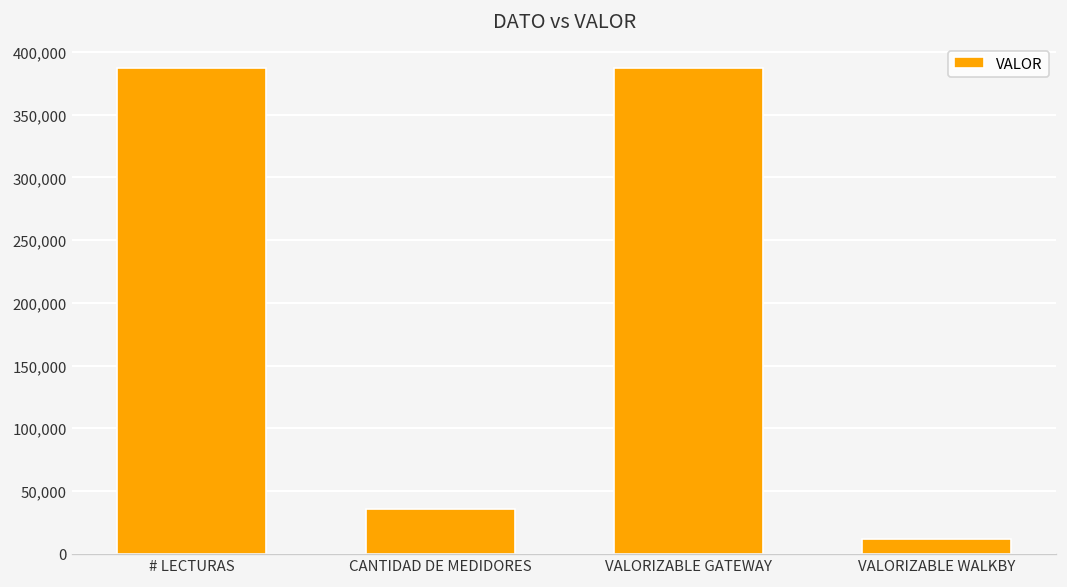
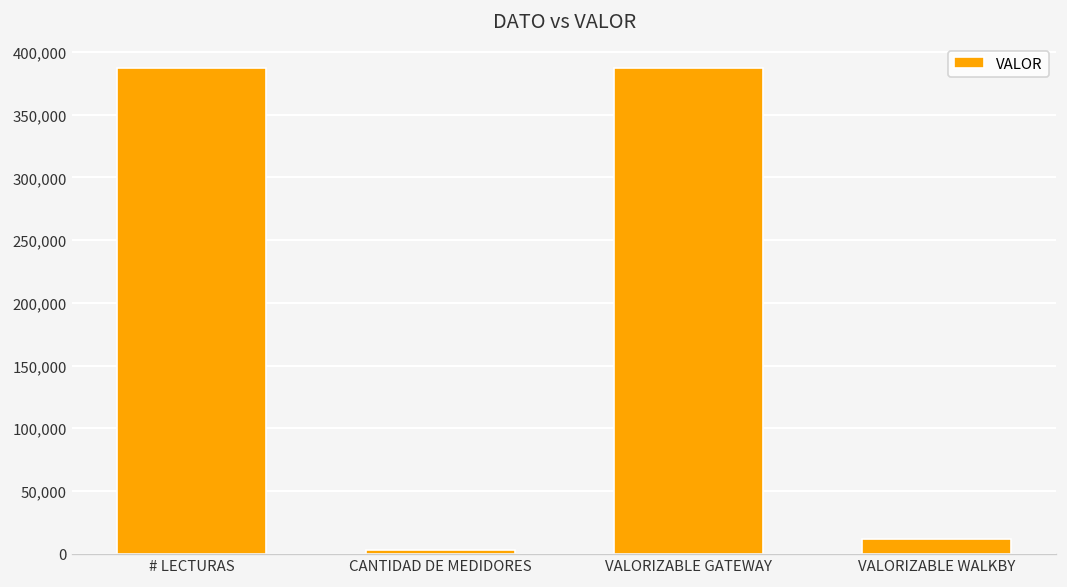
  {
    "# LECTURAS": "388,000",
-   "CANTIDAD DE MEDIDORES": "35,000",
+   "CANTIDAD DE MEDIDORES": "3,000",
    "VALORIZABLE GATEWAY": "387,000",
    "VALORIZABLE WALKBY": "12,000"
  }
